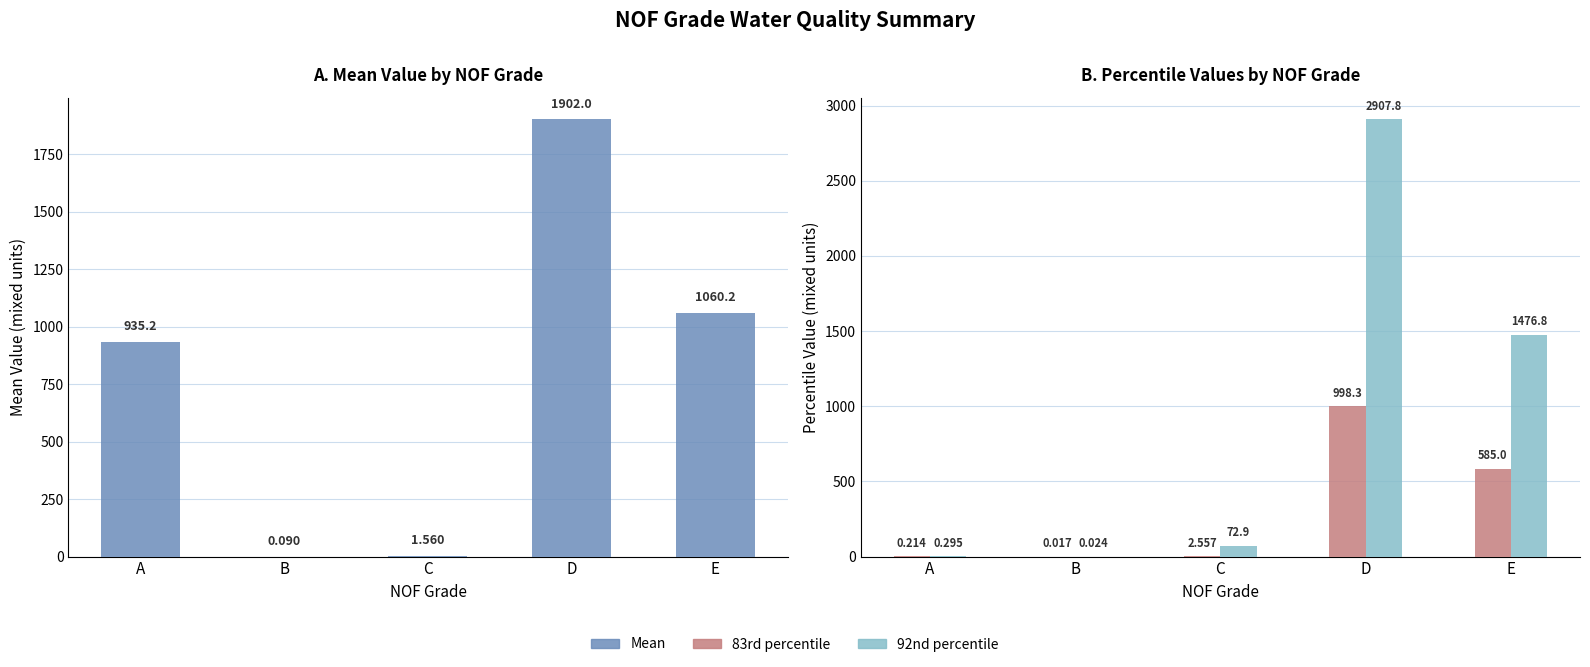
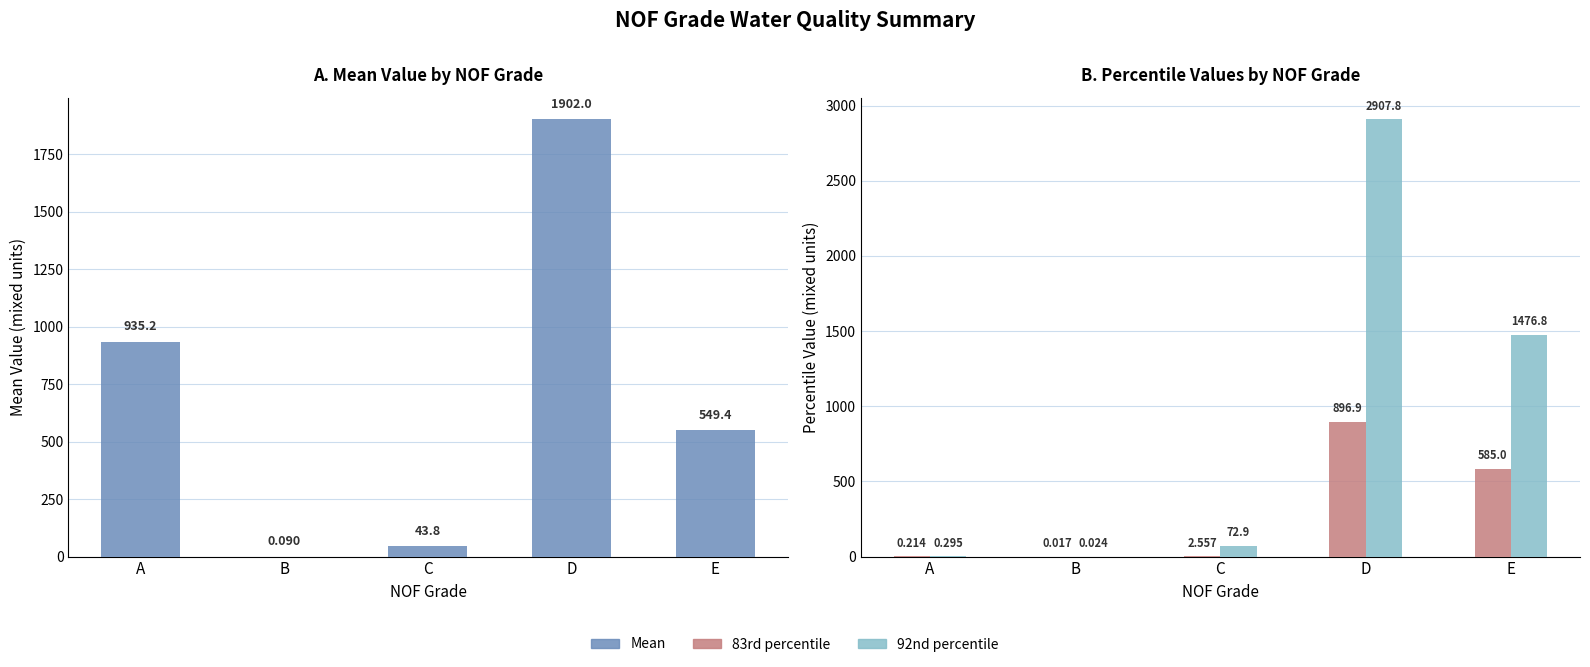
  {
    "A. Mean Value by NOF Grade": {
      "A": 935.2,
      "B": 0.090,
-     "C": 1.560,
+     "C": 43.8,
      "D": 1902.0,
-     "E": 1060.2
+     "E": 549.4
    },
    "B. Percentile Values by NOF Grade": {
      "83rd percentile": {
        "A": 0.214,
        "B": 0.017,
        "C": 2.557,
-       "D": 998.3,
+       "D": 896.9,
        "E": 585.0
      },
      "92nd percentile": {
        "A": 0.295,
        "B": 0.024,
        "C": 72.9,
        "D": 2907.8,
        "E": 1476.8
      }
    }
  }
